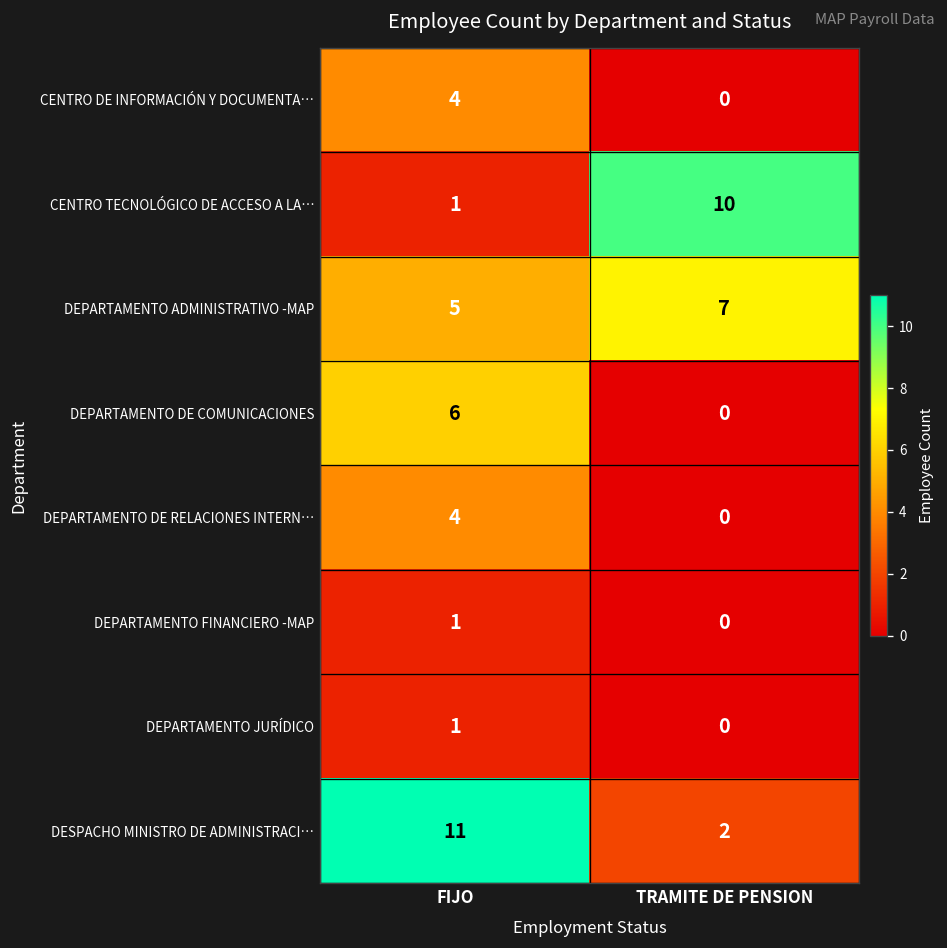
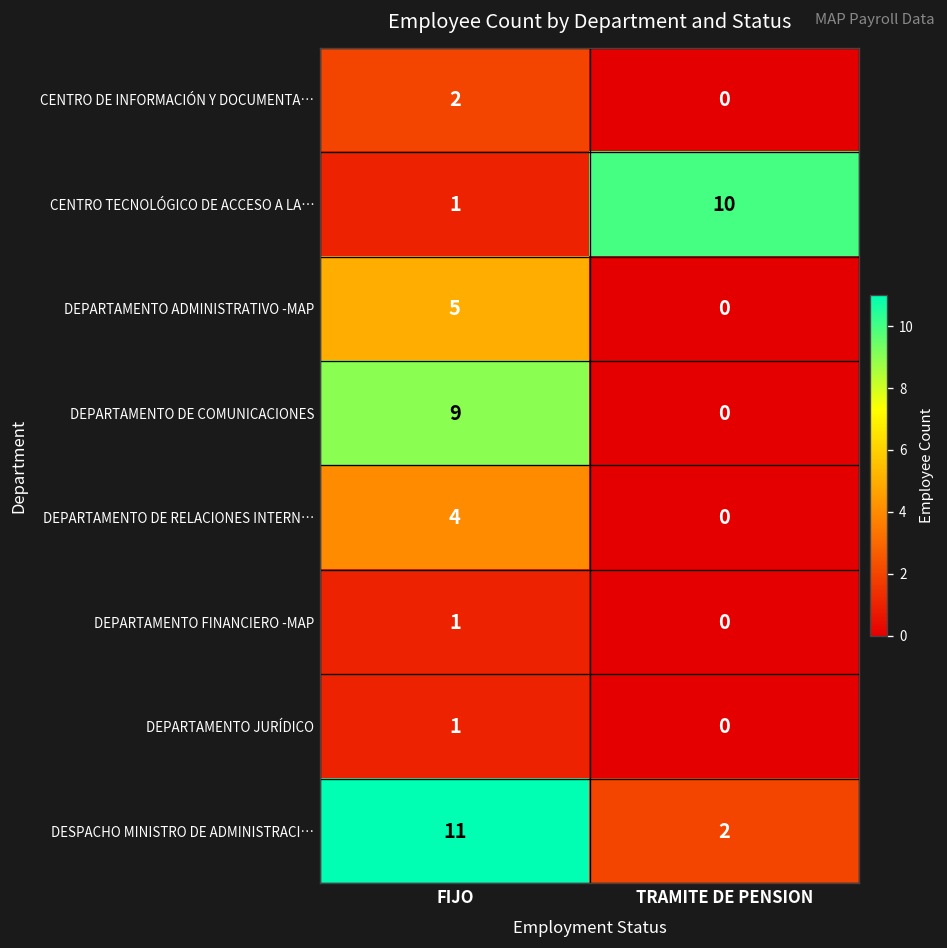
  {
    "CENTRO DE INFORMACIÓN Y DOCUMENTA…": {
-     "FIJO": 4,
+     "FIJO": 2,
      "TRAMITE DE PENSION": 0
    },
    "CENTRO TECNOLÓGICO DE ACCESO A LA…": {
      "FIJO": 1,
      "TRAMITE DE PENSION": 10
    },
    "DEPARTAMENTO ADMINISTRATIVO -MAP": {
      "FIJO": 5,
-     "TRAMITE DE PENSION": 7
+     "TRAMITE DE PENSION": 0
    },
    "DEPARTAMENTO DE COMUNICACIONES": {
-     "FIJO": 6,
+     "FIJO": 9,
      "TRAMITE DE PENSION": 0
    },
    "DEPARTAMENTO DE RELACIONES INTERN…": {
      "FIJO": 4,
      "TRAMITE DE PENSION": 0
    },
    "DEPARTAMENTO FINANCIERO -MAP": {
      "FIJO": 1,
      "TRAMITE DE PENSION": 0
    },
    "DEPARTAMENTO JURÍDICO": {
      "FIJO": 1,
      "TRAMITE DE PENSION": 0
    },
    "DESPACHO MINISTRO DE ADMINISTRACI…": {
      "FIJO": 11,
      "TRAMITE DE PENSION": 2
    }
  }
